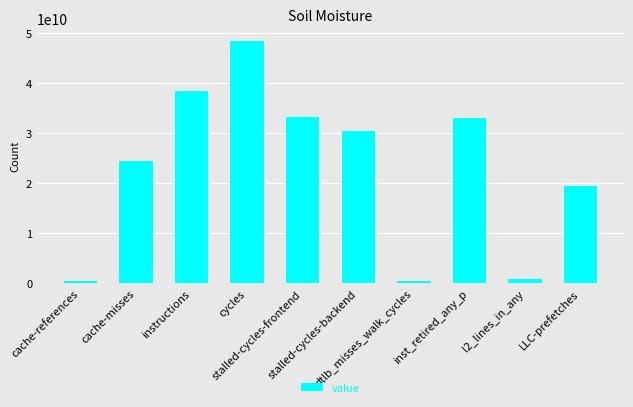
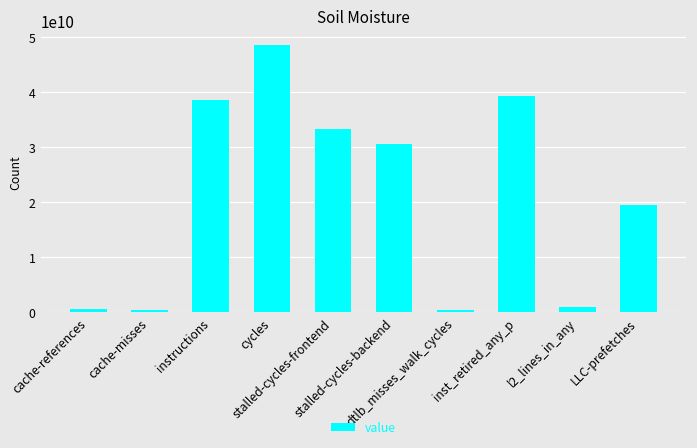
  {
-   "cache-misses": 24000000000,
+   "cache-misses": 0,
    "instructions": 38000000000,
    "cycles": 49000000000,
    "stalled-cycles-frontend": 33000000000,
    "stalled-cycles-backend": 30000000000,
-   "inst_retired_any_p": 33000000000,
+   "inst_retired_any_p": 39000000000,
    "l2_lines_in_any": 1000000000,
    "LLC-prefetches": 19000000000
  }
